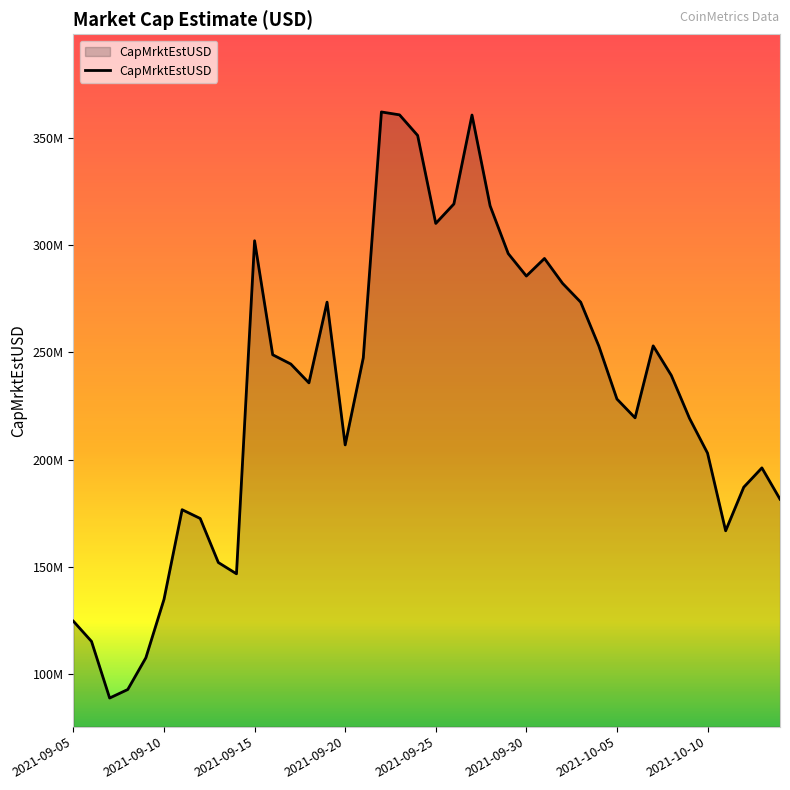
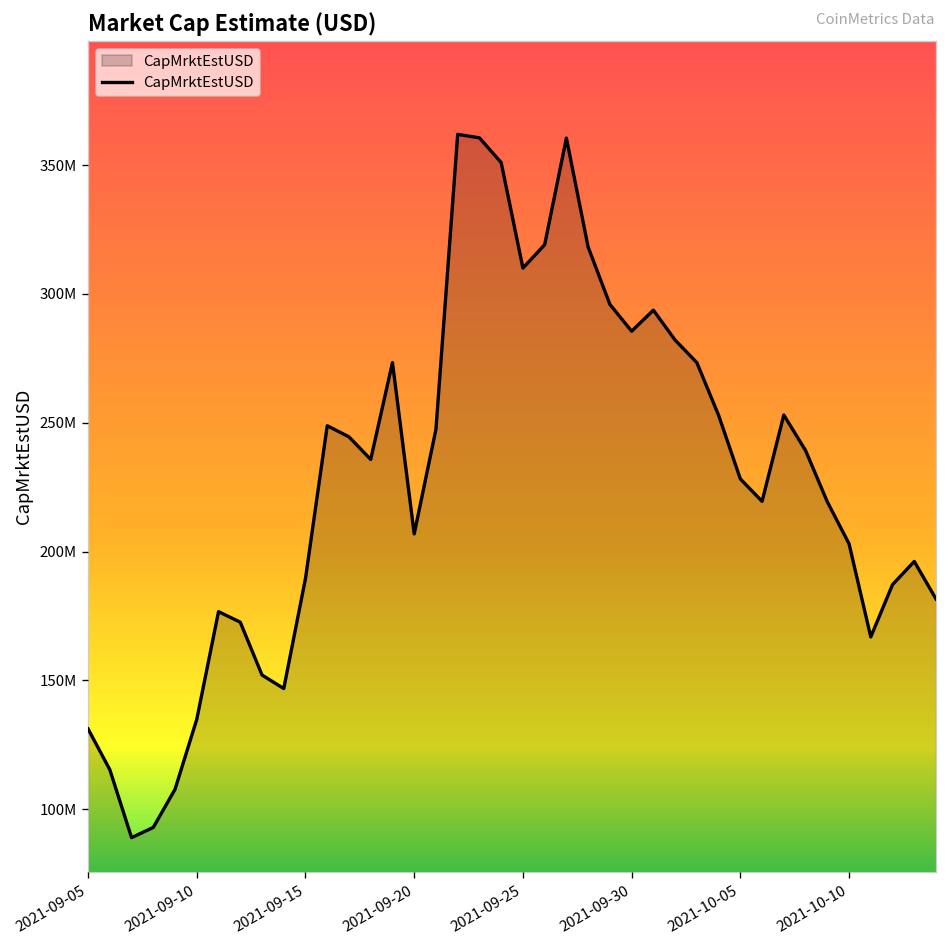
  {
-   "2021-09-05": 125000000,
+   "2021-09-05": 131000000,
    "2021-09-10": 135000000,
-   "2021-09-15": 302000000,
+   "2021-09-15": 190000000,
    "2021-09-20": 207000000,
    "2021-09-25": 310000000,
    "2021-09-30": 286000000,
    "2021-10-05": 228000000,
    "2021-10-10": 203000000
  }
